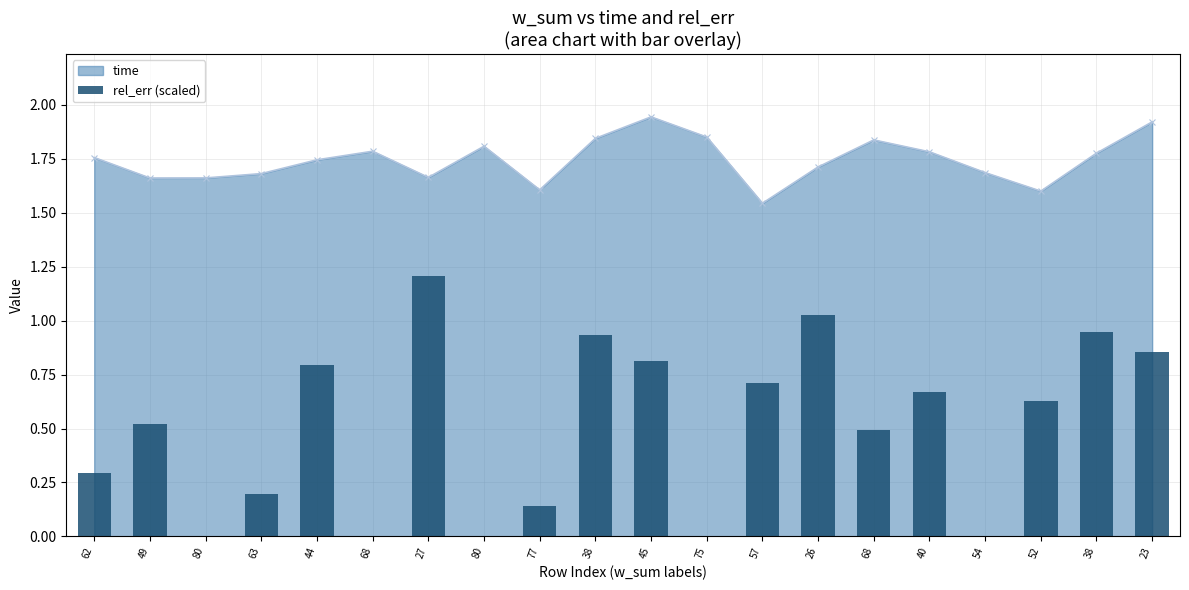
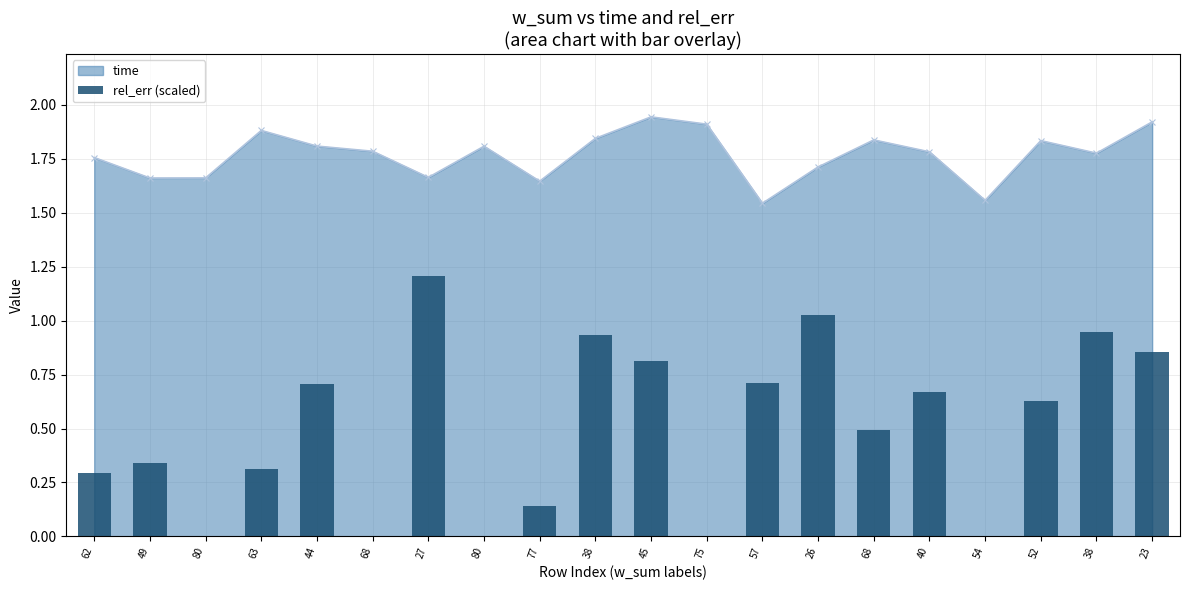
  {
    "time": {
      "62": 1.76,
      "49": 1.66,
-     "63": 1.68,
-     "44": 1.75,
+     "63": 1.88,
+     "44": 1.81,
      "27": 1.66,
-     "77": 1.61,
+     "77": 1.65,
      "45": 1.94,
-     "75": 1.85,
+     "75": 1.91,
      "57": 1.54,
      "26": 1.71,
      "40": 1.78,
-     "54": 1.69,
-     "52": 1.60,
+     "54": 1.56,
+     "52": 1.83,
      "23": 1.92
    },
    "rel_err (scaled)": {
      "62": 0.29,
-     "49": 0.52,
-     "63": 0.19,
-     "44": 0.79,
+     "49": 0.34,
+     "63": 0.31,
+     "44": 0.70,
      "27": 1.21,
      "77": 0.14,
      "45": 0.81,
      "75": 0.00,
      "57": 0.71,
      "26": 1.03,
      "40": 0.67,
      "54": 0.00,
      "52": 0.63,
      "23": 0.85
    }
  }
